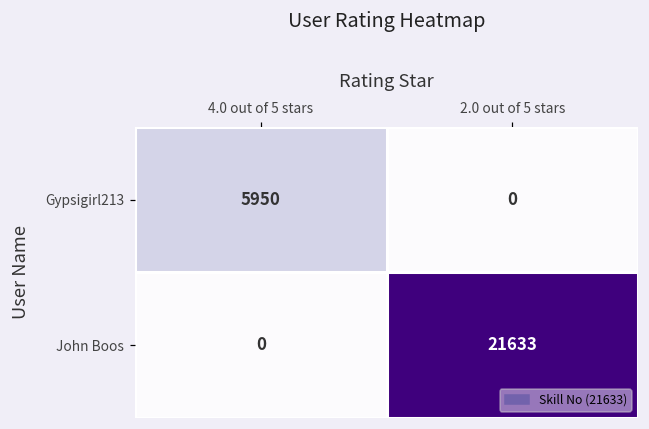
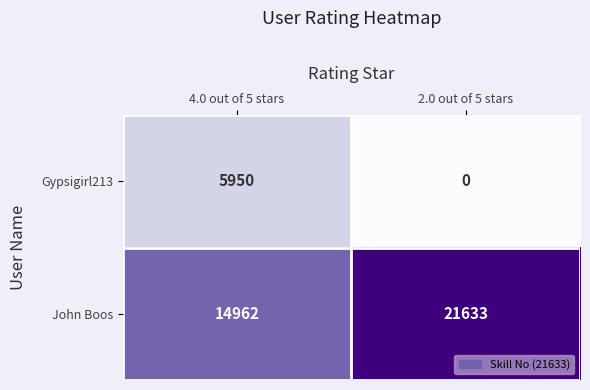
  {
    "Gypsigirl213": {
      "4.0 out of 5 stars": 5950,
      "2.0 out of 5 stars": 0
    },
    "John Boos": {
-     "4.0 out of 5 stars": 0,
+     "4.0 out of 5 stars": 14962,
      "2.0 out of 5 stars": 21633
    }
  }
